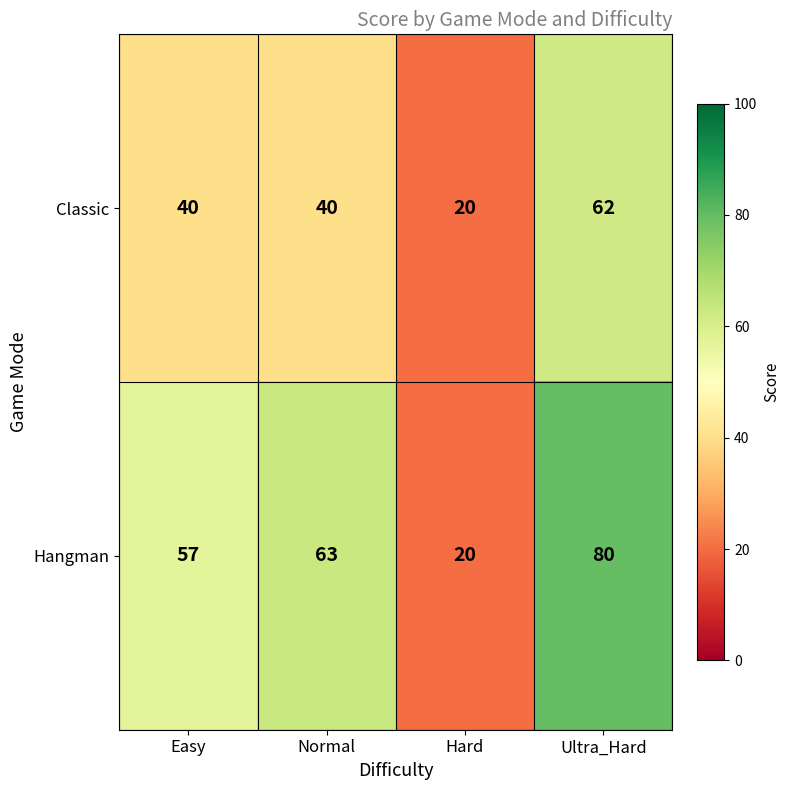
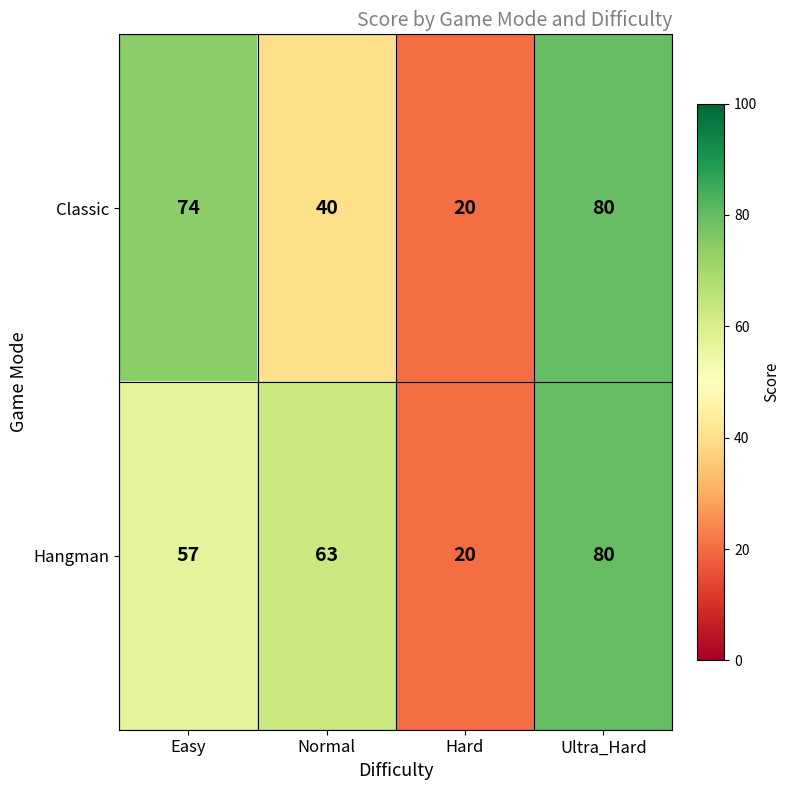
  {
    "Classic": {
-     "Easy": 40,
+     "Easy": 74,
      "Normal": 40,
      "Hard": 20,
-     "Ultra_Hard": 62
+     "Ultra_Hard": 80
    },
    "Hangman": {
      "Easy": 57,
      "Normal": 63,
      "Hard": 20,
      "Ultra_Hard": 80
    }
  }
